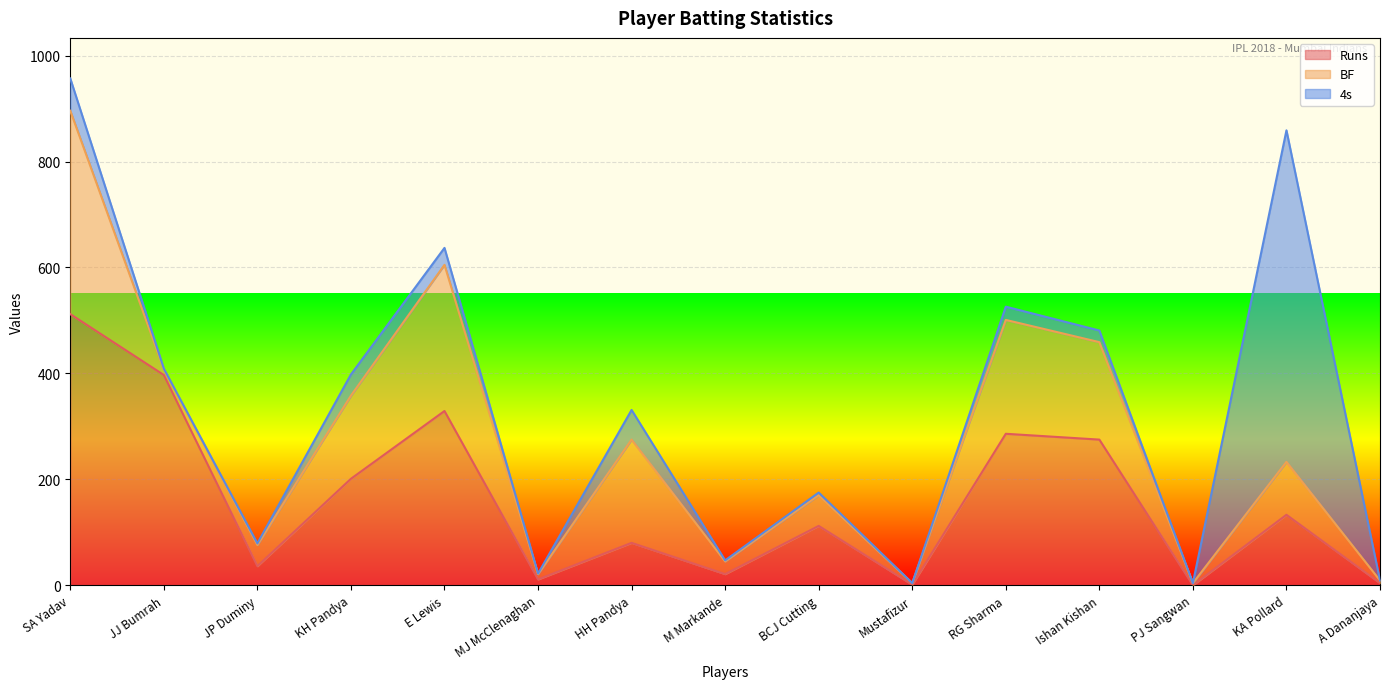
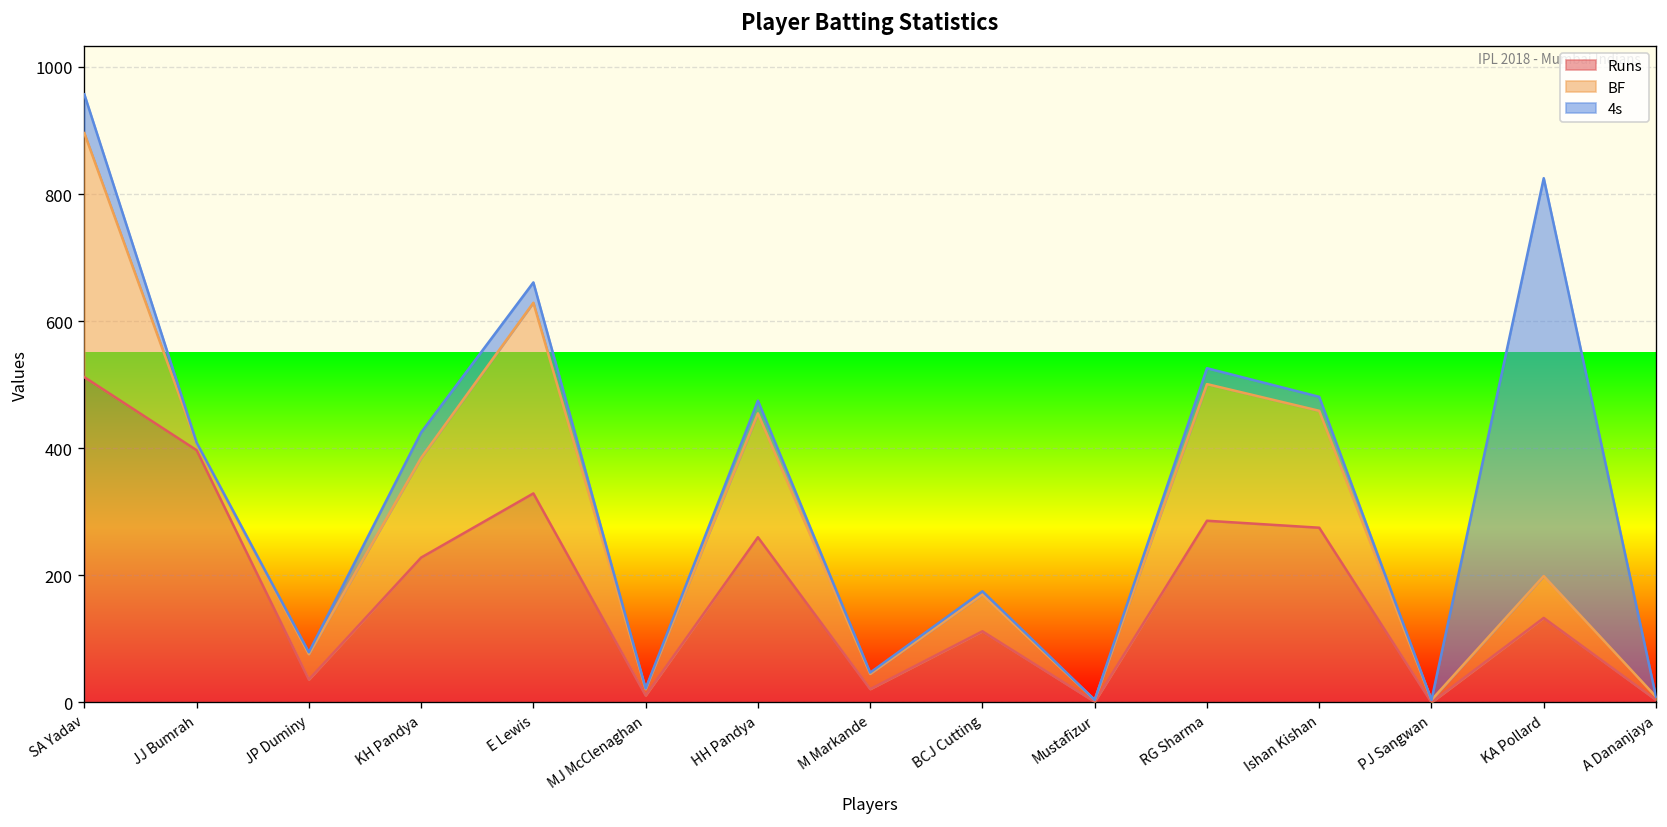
  {
    "Runs": {
      "SA Yadav": 510,
      "JJ Bumrah": 400,
      "JP Duminy": 40,
-     "KH Pandya": 200,
+     "KH Pandya": 230,
      "E Lewis": 330,
      "MJ McClenaghan": 10,
-     "HH Pandya": 80,
+     "HH Pandya": 260,
      "M Markande": 20,
      "BCJ Cutting": 110,
      "RG Sharma": 290,
      "Ishan Kishan": 280,
      "KA Pollard": 130,
      "A Dananjaya": 0
    },
    "BF": {
      "SA Yadav": 380,
      "KH Pandya": 160,
-     "E Lewis": 280,
+     "E Lewis": 300,
      "HH Pandya": 200,
      "BCJ Cutting": 60,
      "RG Sharma": 220,
      "Ishan Kishan": 180,
-     "KA Pollard": 100
+     "KA Pollard": 70
    },
    "4s": {
      "SA Yadav": 60,
      "KH Pandya": 40,
      "E Lewis": 30,
-     "HH Pandya": 60,
+     "HH Pandya": 20,
      "BCJ Cutting": 10,
      "RG Sharma": 30,
      "Ishan Kishan": 20,
      "KA Pollard": 630
    }
  }
